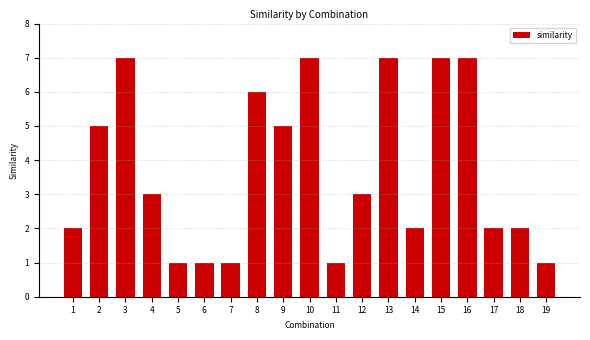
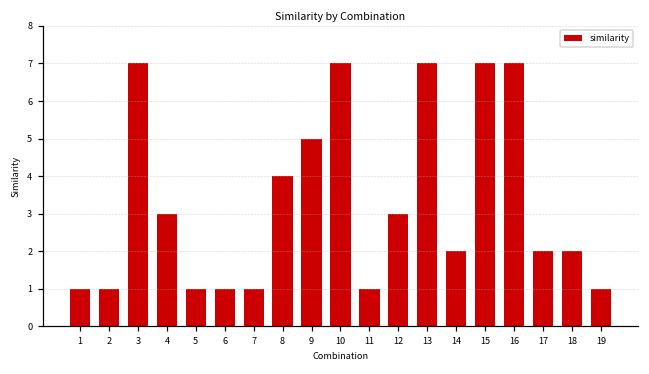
  {
-   "1": 2,
-   "2": 5,
+   "1": 1,
+   "2": 1,
    "3": 7,
    "4": 3,
    "5": 1,
    "6": 1,
    "7": 1,
-   "8": 6,
+   "8": 4,
    "9": 5,
    "10": 7,
    "11": 1,
    "12": 3,
    "13": 7,
    "14": 2,
    "15": 7,
    "16": 7,
    "17": 2,
    "18": 2,
    "19": 1
  }
